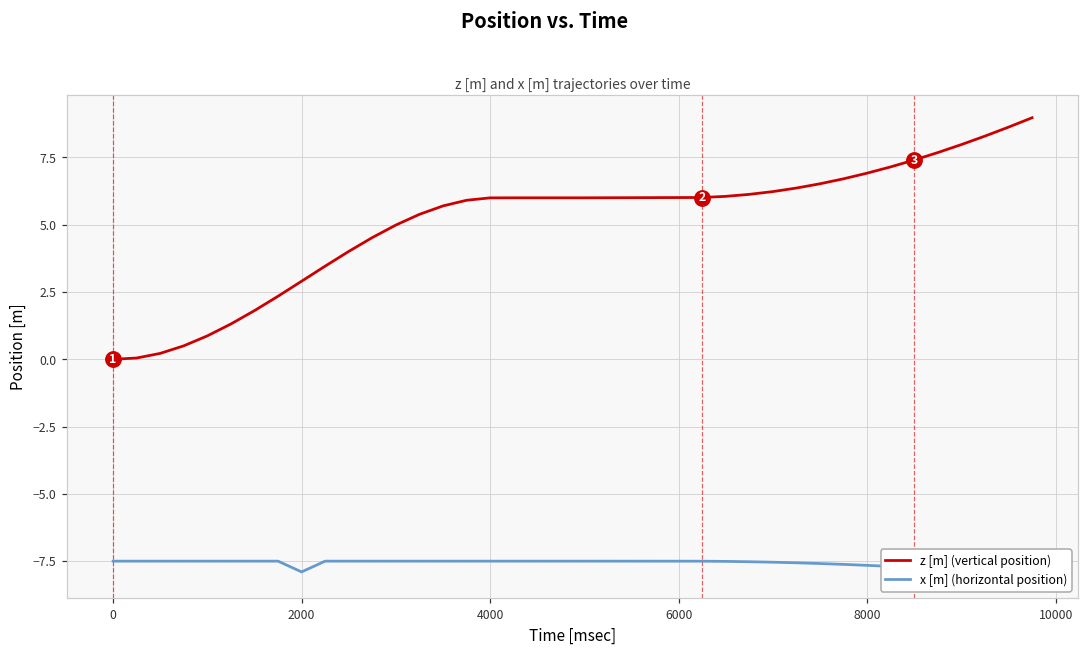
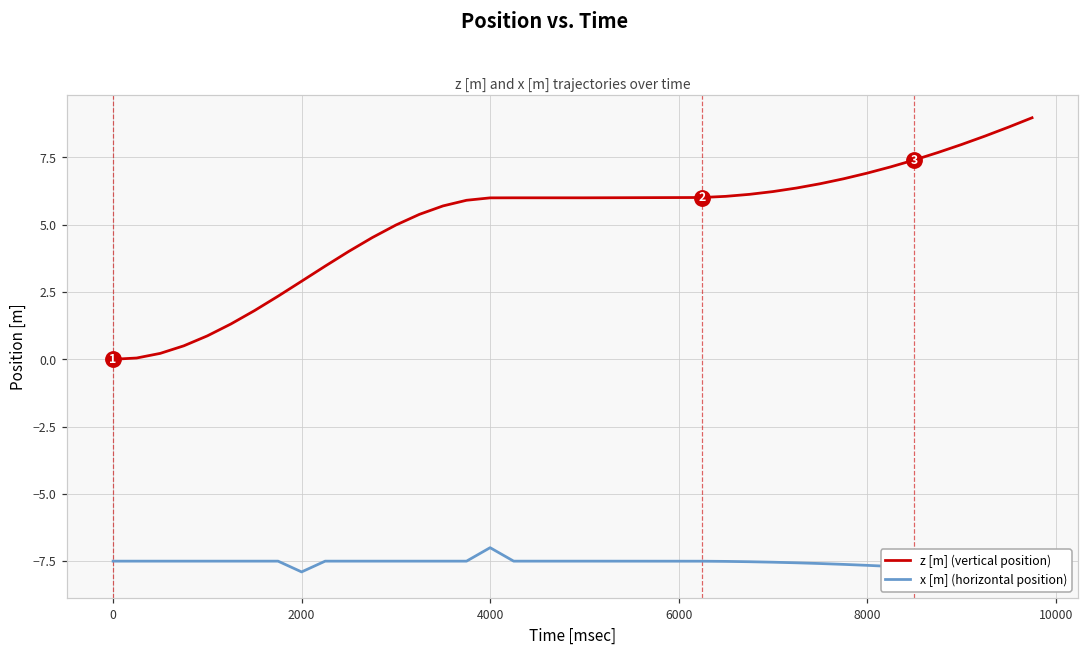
  {
    "x [m] (horizontal position)": {
      "0": -7.5,
      "2000": -7.9,
-     "4000": -7.5,
+     "4000": -7.0,
      "8000": -7.7
    }
  }
